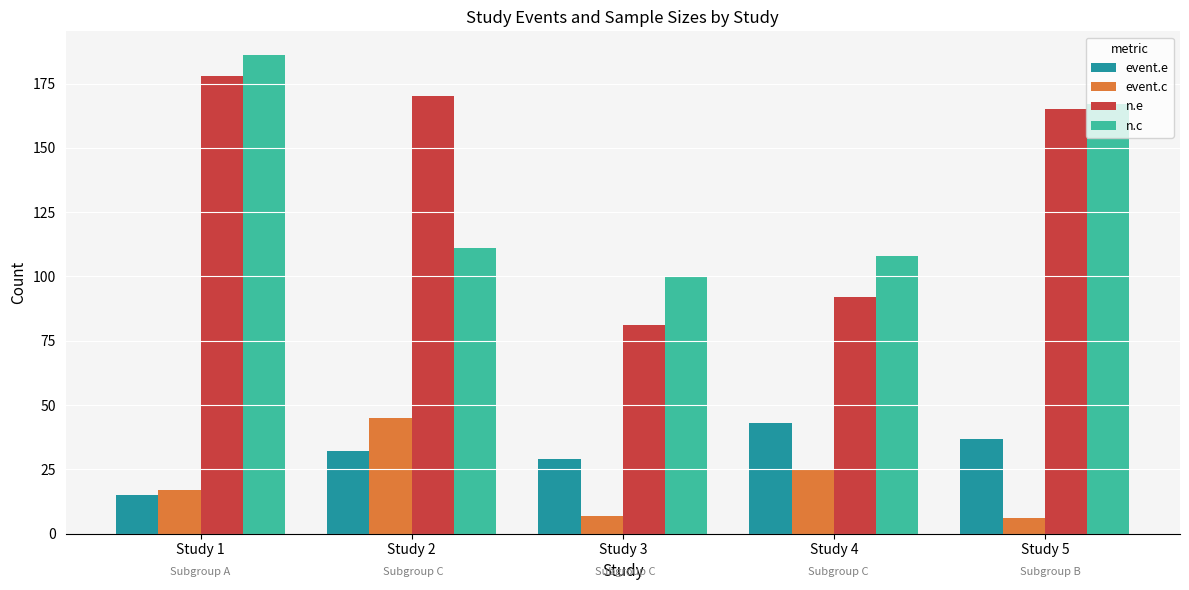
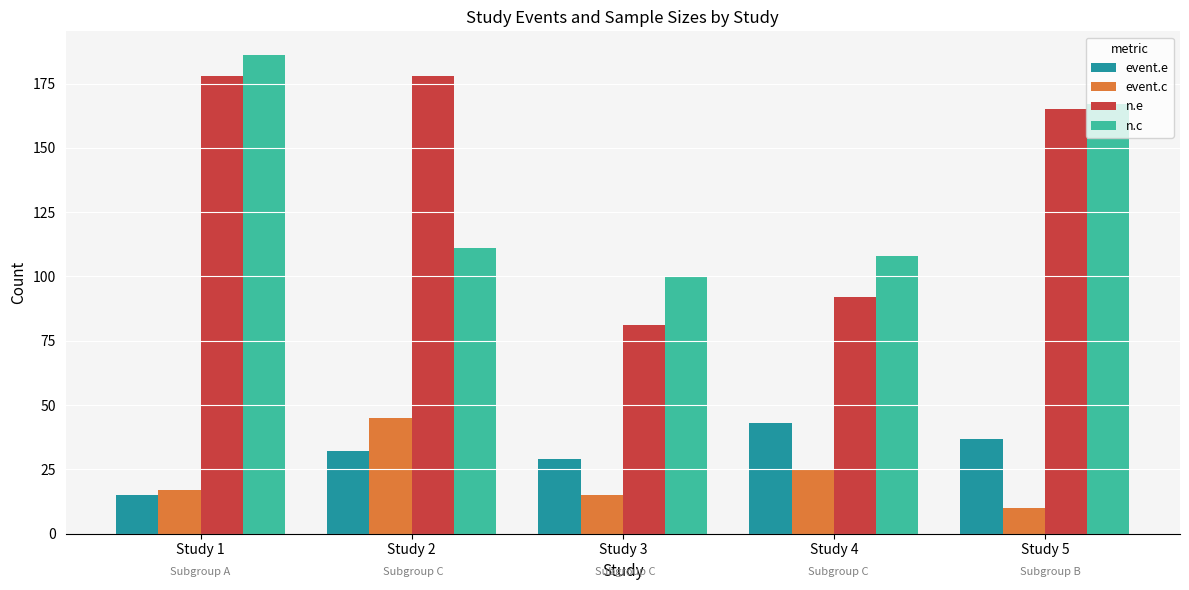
  {
    "event.c": {
      "Study 1": 17,
      "Study 2": 45,
-     "Study 3": 7,
+     "Study 3": 15,
      "Study 4": 25,
-     "Study 5": 6
+     "Study 5": 10
    },
    "n.e": {
      "Study 1": 178,
-     "Study 2": 170,
+     "Study 2": 178,
      "Study 3": 81,
      "Study 4": 92,
      "Study 5": 165
    }
  }
